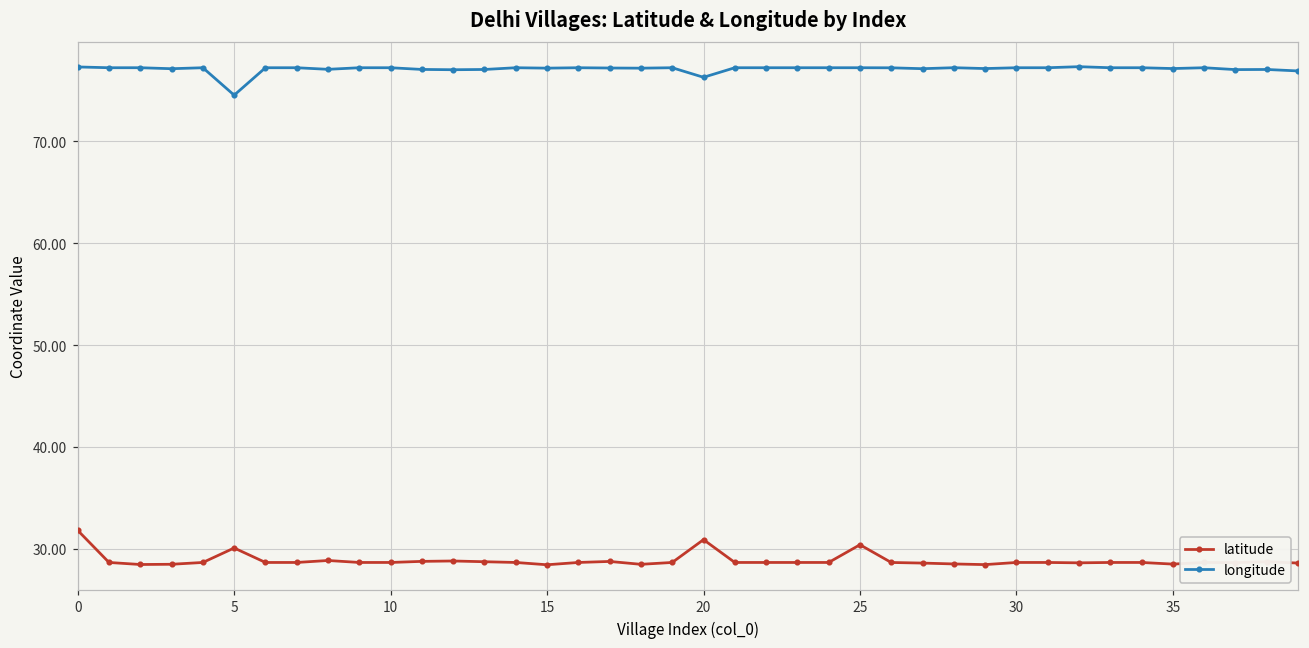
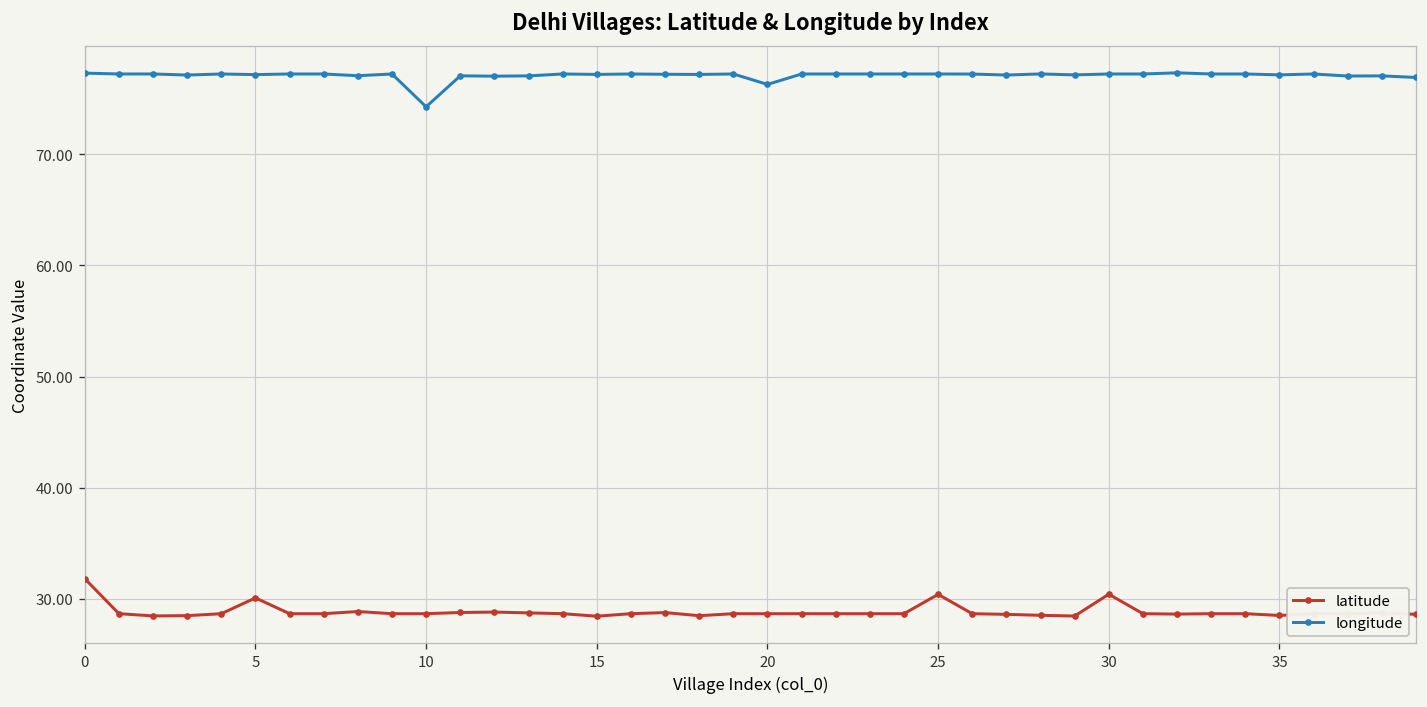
  {
    "latitude": {
      "0": 32,
      "5": 30,
      "10": 29,
      "15": 28,
-     "20": 31,
+     "20": 29,
      "25": 30,
-     "30": 29,
+     "30": 30,
      "35": 28
    },
    "longitude": {
      "0": 77,
-     "5": 75,
-     "10": 77,
+     "5": 77,
+     "10": 74,
      "15": 77,
      "20": 76,
      "25": 77,
      "30": 77,
      "35": 77
    }
  }
